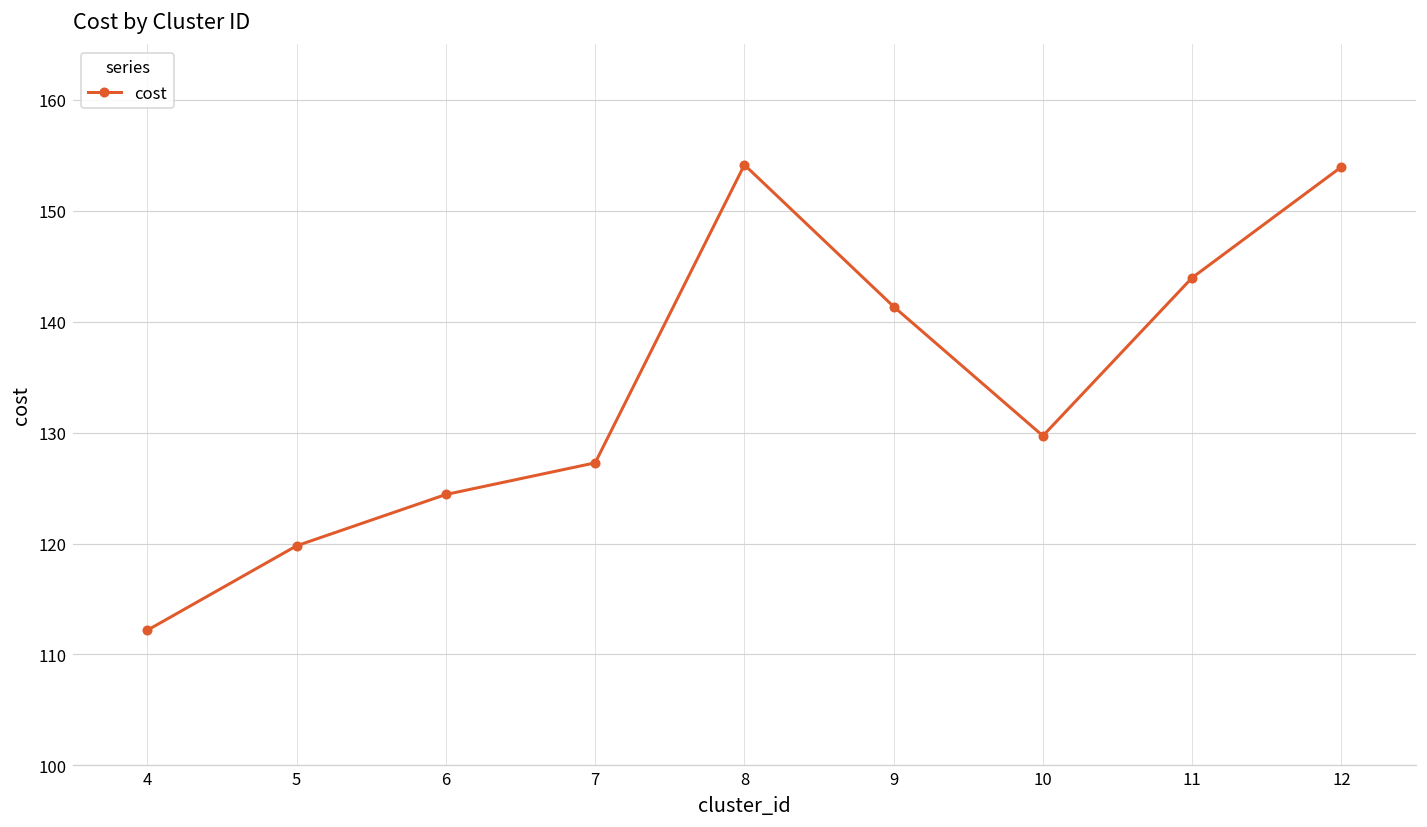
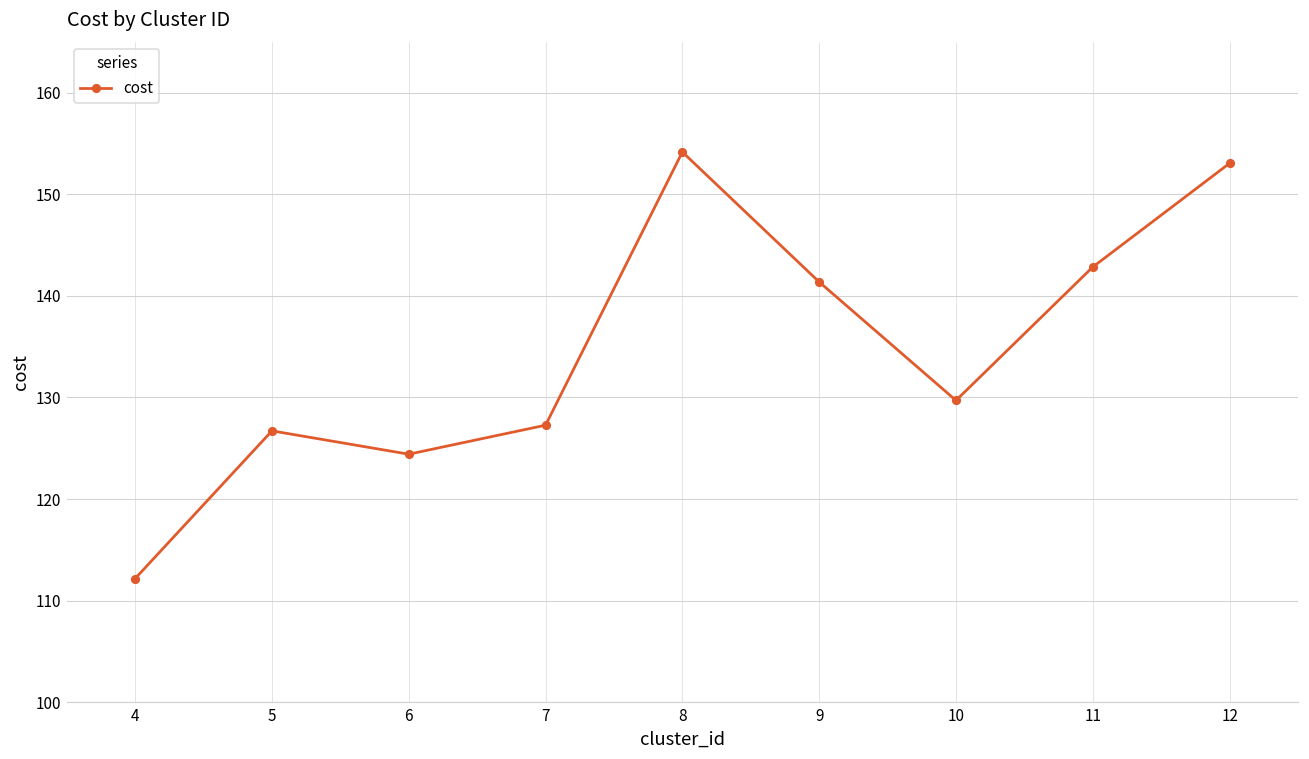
  {
    "4": 112,
-   "5": 120,
+   "5": 127,
    "6": 124,
    "7": 127,
    "8": 154,
    "9": 141,
    "10": 130,
-   "11": 144,
-   "12": 154
+   "11": 143,
+   "12": 153
  }
